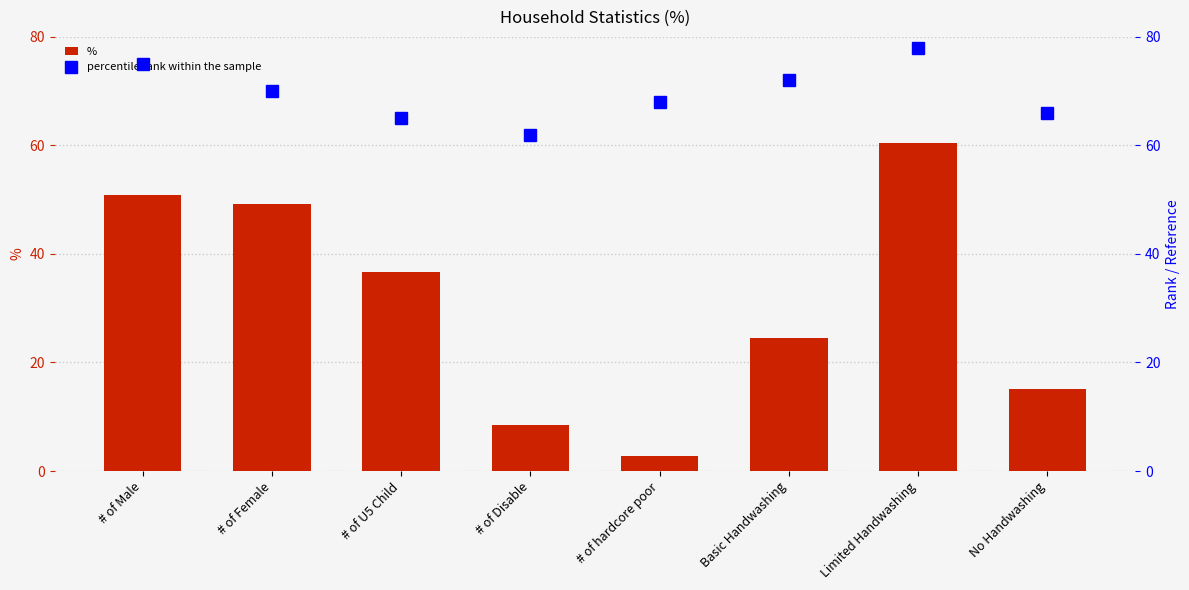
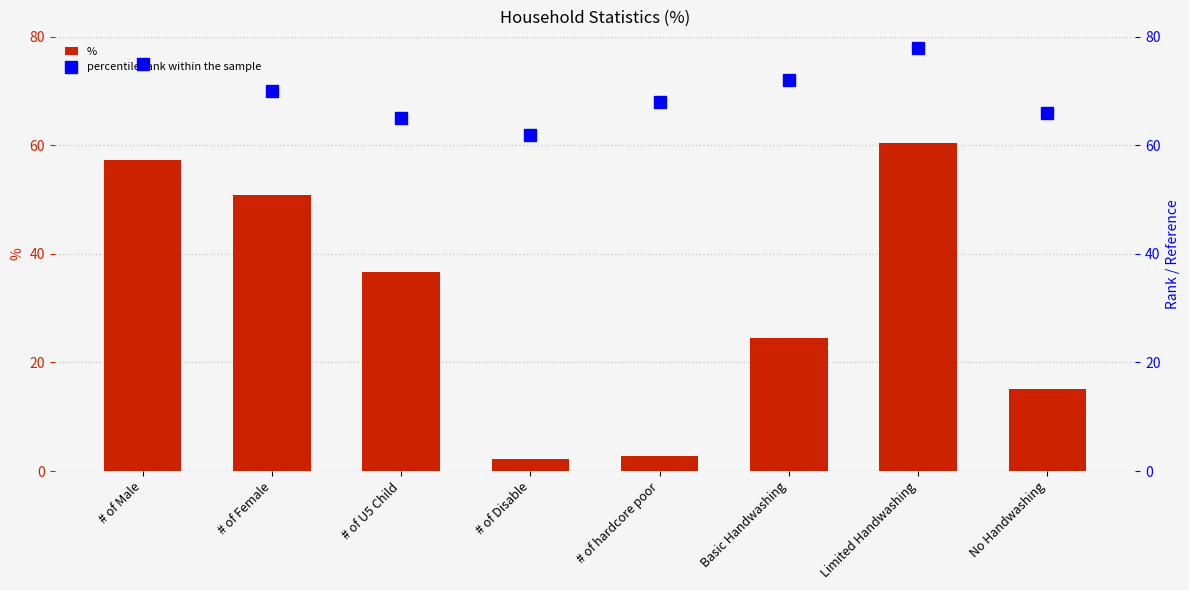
  {
    "%": {
-     "# of Male": 51,
-     "# of Female": 49,
+     "# of Male": 57,
+     "# of Female": 51,
      "# of U5 Child": 37,
-     "# of Disable": 9,
+     "# of Disable": 2,
      "# of hardcore poor": 3,
      "Basic Handwashing": 24,
      "Limited Handwashing": 60,
      "No Handwashing": 15
    },
    "percentile rank within the sample": {
      "# of Male": 75,
      "# of Female": 70,
      "# of U5 Child": 65,
      "# of Disable": 62,
      "# of hardcore poor": 68,
      "Basic Handwashing": 72,
      "Limited Handwashing": 78,
      "No Handwashing": 66
    }
  }
